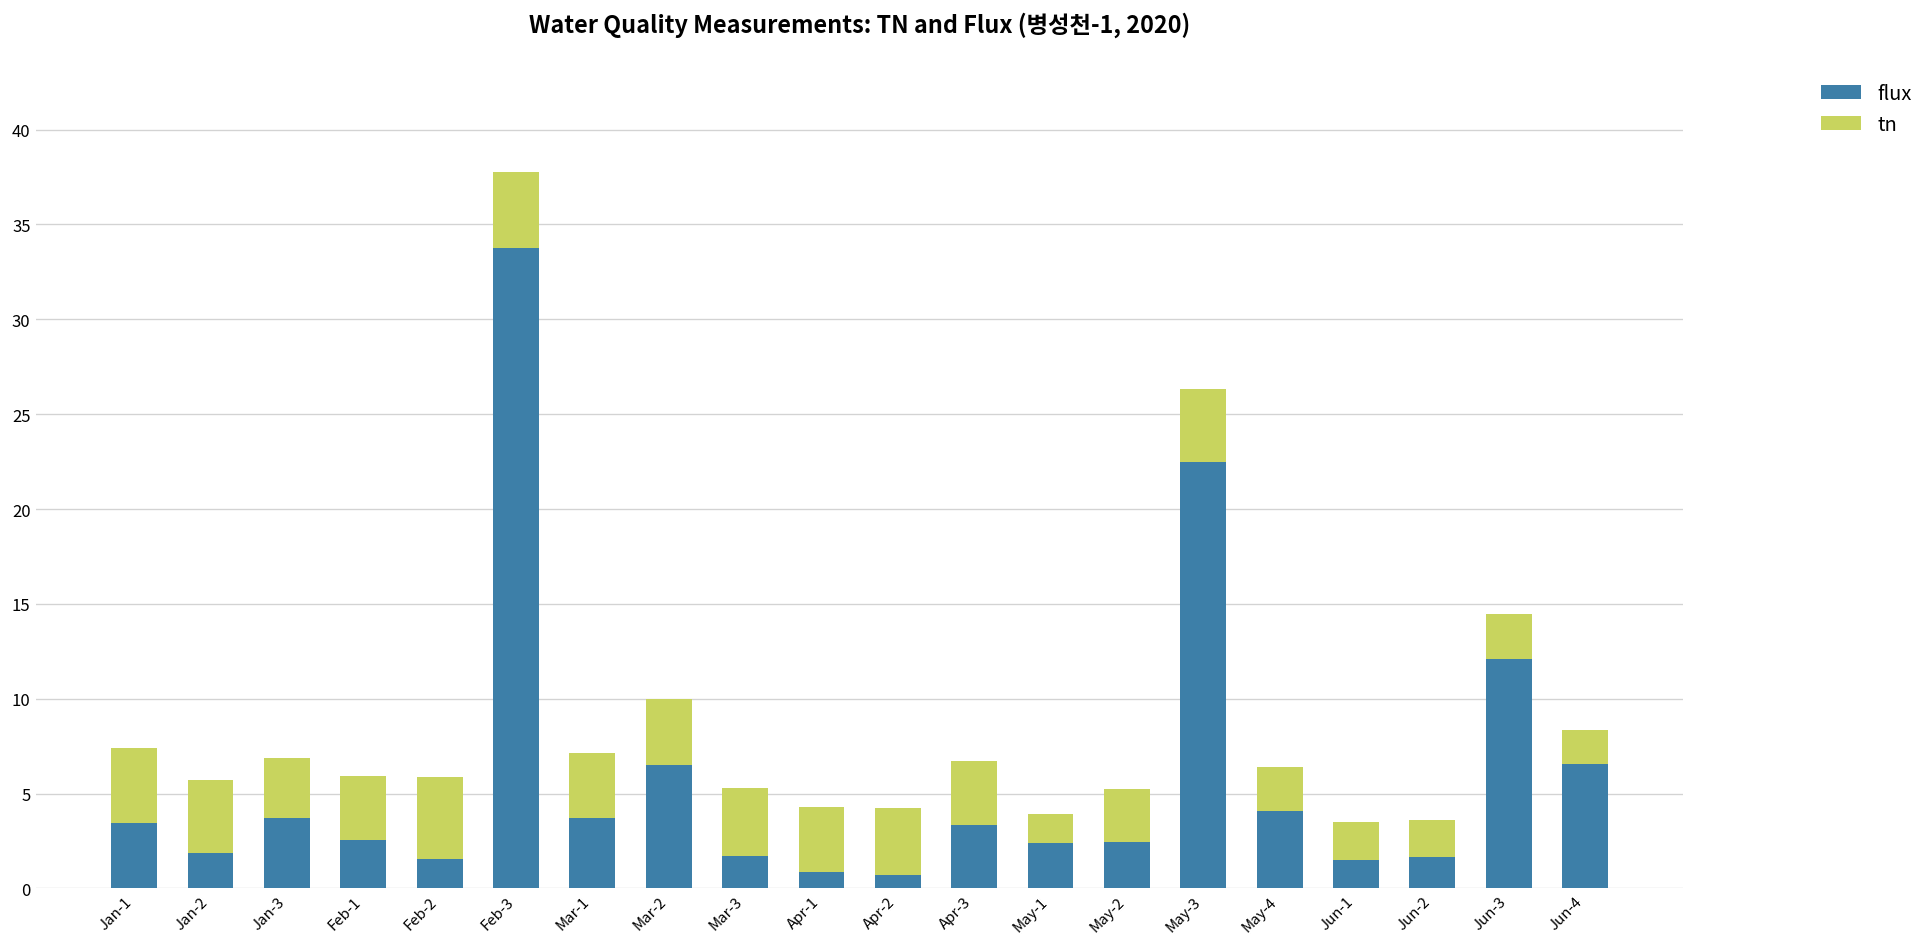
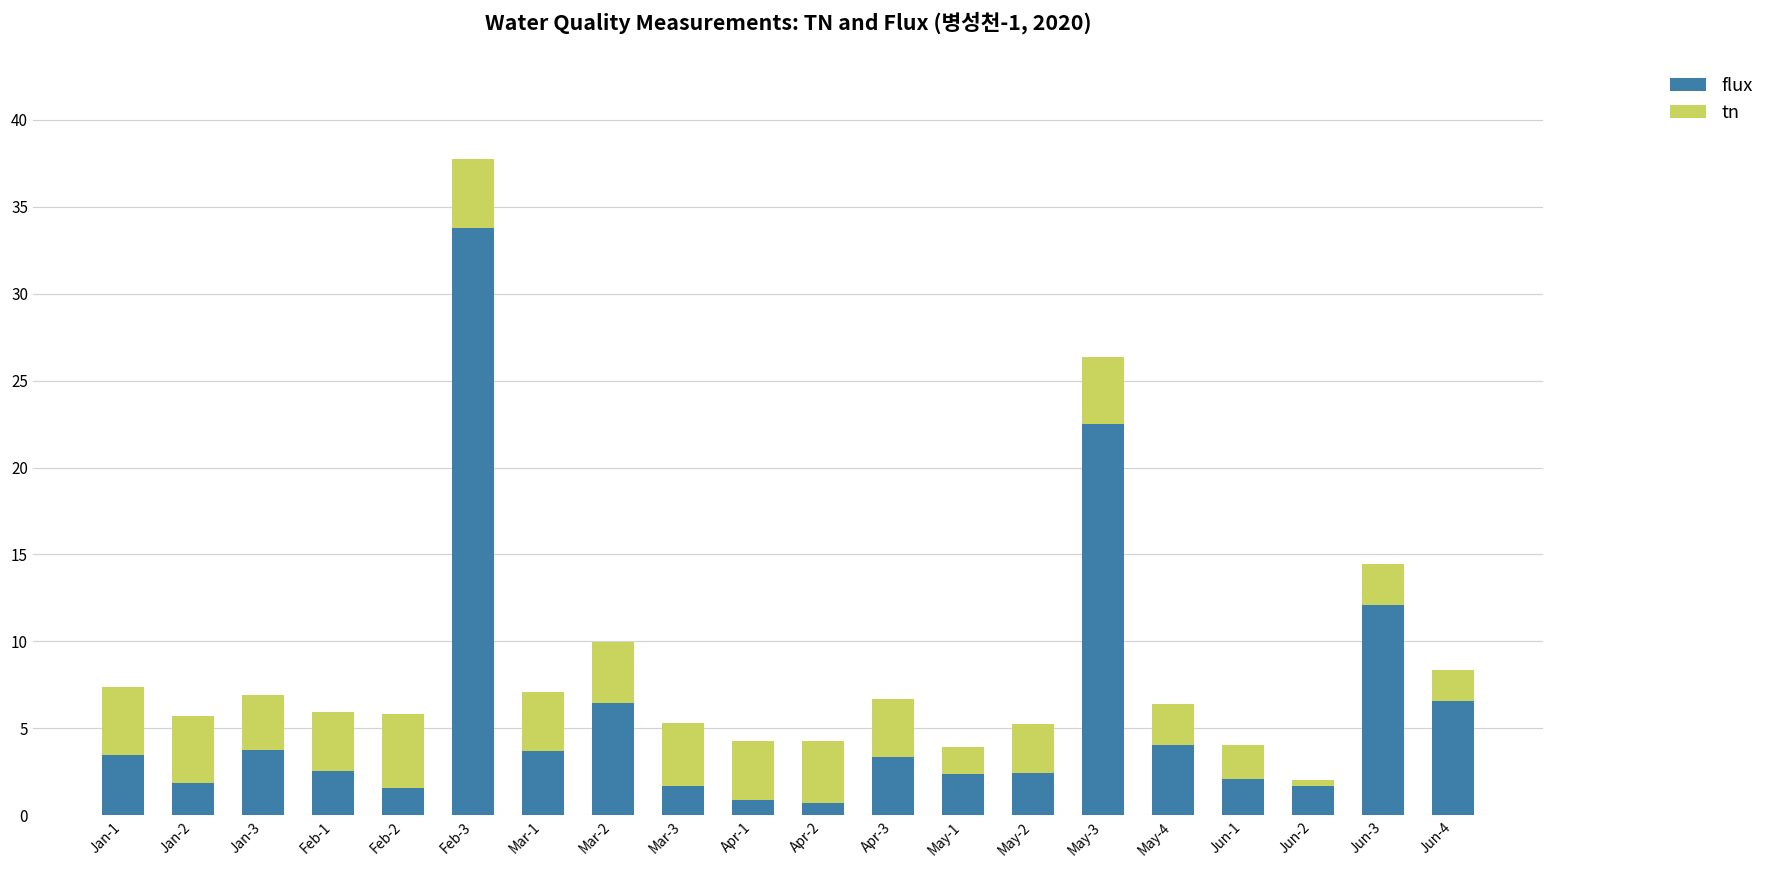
  {
    "flux": {
      "Jan-1": 3.4,
      "Jan-2": 1.9,
      "Jan-3": 3.7,
      "Feb-1": 2.6,
      "Feb-2": 1.6,
      "Feb-3": 33.8,
      "Mar-1": 3.7,
      "Mar-2": 6.5,
      "Mar-3": 1.7,
      "Apr-1": 0.9,
      "Apr-2": 0.7,
      "Apr-3": 3.4,
      "May-1": 2.4,
      "May-2": 2.4,
      "May-3": 22.5,
      "May-4": 4.1,
-     "Jun-1": 1.5,
+     "Jun-1": 2.1,
      "Jun-2": 1.7,
      "Jun-3": 12.1,
      "Jun-4": 6.6
    },
    "tn": {
      "Jan-1": 3.9,
      "Jan-2": 3.8,
      "Jan-3": 3.2,
      "Feb-1": 3.4,
      "Feb-2": 4.3,
      "Feb-3": 4.0,
      "Mar-1": 3.4,
      "Mar-2": 3.5,
      "Mar-3": 3.6,
      "Apr-1": 3.4,
      "Apr-2": 3.6,
      "Apr-3": 3.3,
      "May-1": 1.6,
      "May-2": 2.8,
      "May-3": 3.9,
      "May-4": 2.4,
      "Jun-1": 2.0,
-     "Jun-2": 1.9,
+     "Jun-2": 0.4,
      "Jun-3": 2.4,
      "Jun-4": 1.8
    }
  }
